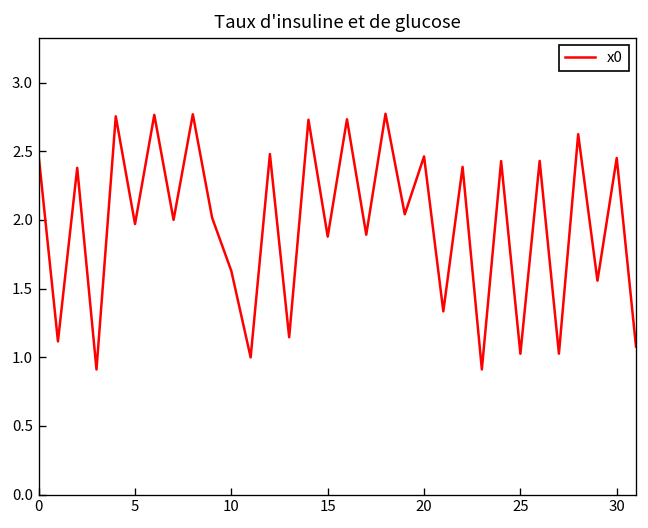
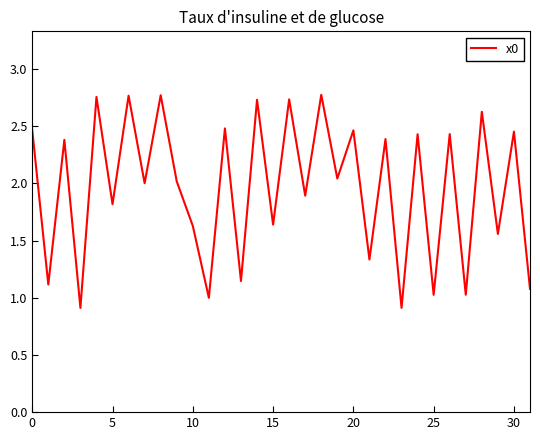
  {
    "0": 2.47,
-   "5": 1.97,
+   "5": 1.82,
    "10": 1.63,
-   "15": 1.88,
+   "15": 1.64,
    "20": 2.46,
    "25": 1.03,
    "30": 2.45
  }
